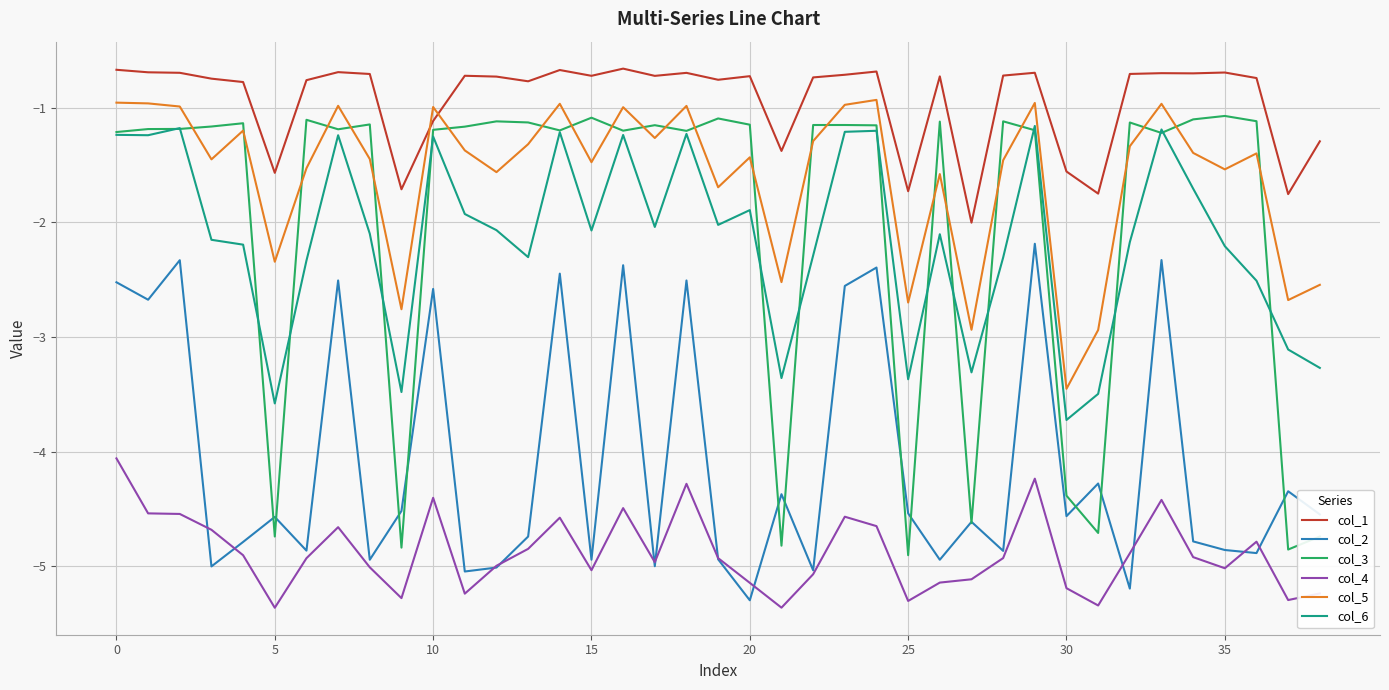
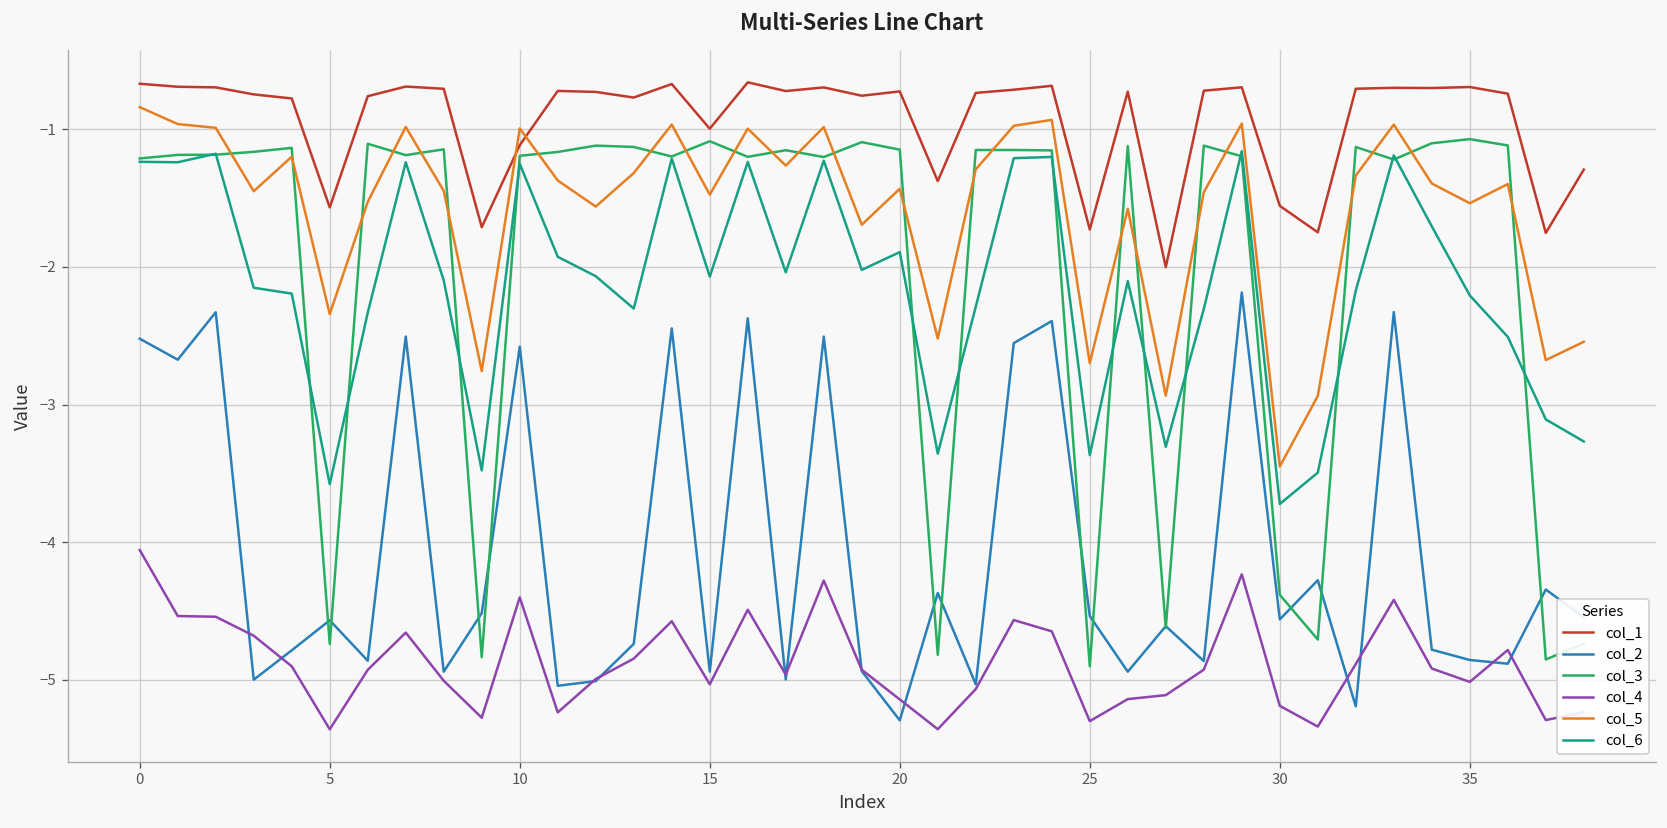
  {
    "col_1": {
      "0": -0.67,
      "5": -1.57,
      "10": -1.11,
-     "15": -0.72,
+     "15": -1.00,
      "20": -0.72,
      "25": -1.73,
      "30": -1.56,
      "35": -0.69
    },
    "col_2": {
      "0": -2.52,
      "5": -4.57,
      "10": -2.58,
      "15": -4.94,
      "20": -5.30,
      "25": -4.54,
      "30": -4.56,
      "35": -4.86
    },
    "col_4": {
      "0": -4.06,
      "5": -5.36,
      "10": -4.40,
      "15": -5.03,
      "20": -5.14,
      "25": -5.30,
      "30": -5.19,
      "35": -5.02
    },
    "col_5": {
-     "0": -0.95,
+     "0": -0.84,
      "5": -2.34,
      "10": -0.99,
      "15": -1.47,
      "20": -1.43,
      "25": -2.70,
      "30": -3.45,
      "35": -1.54
    }
  }
